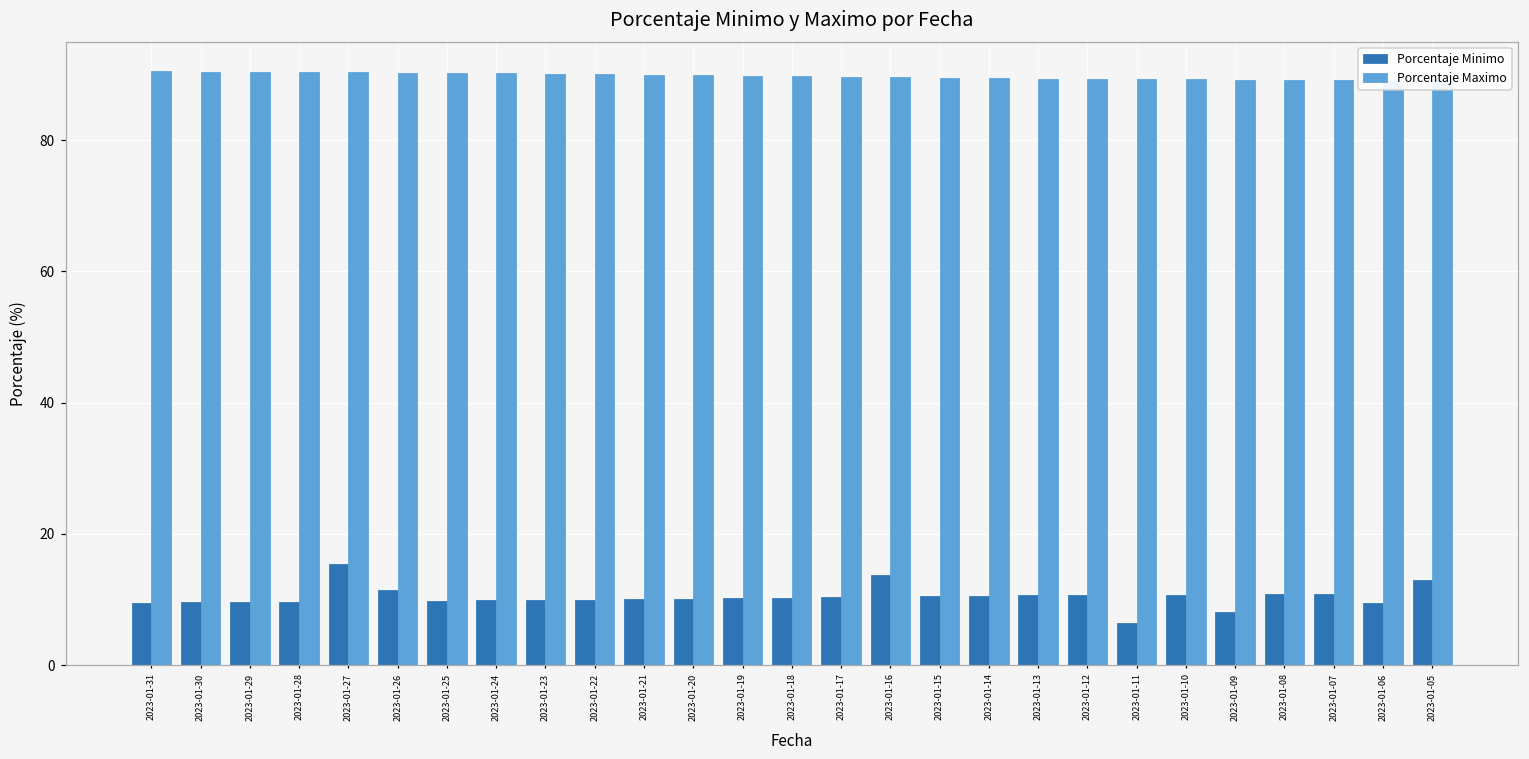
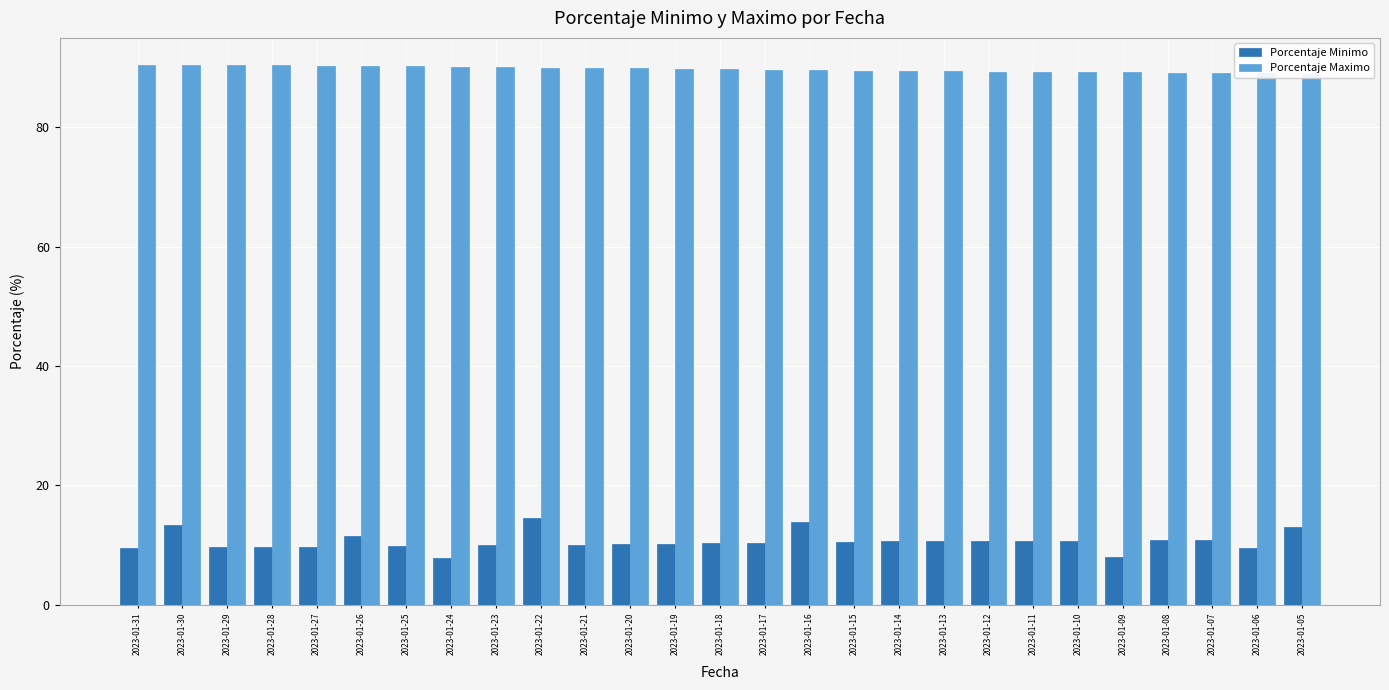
  {
    "Porcentaje Minimo": {
      "2023-01-31": 10,
-     "2023-01-30": 10,
+     "2023-01-30": 13,
      "2023-01-29": 10,
      "2023-01-28": 10,
-     "2023-01-27": 15,
+     "2023-01-27": 10,
      "2023-01-26": 11,
      "2023-01-25": 10,
-     "2023-01-24": 10,
+     "2023-01-24": 8,
      "2023-01-23": 10,
-     "2023-01-22": 10,
+     "2023-01-22": 15,
      "2023-01-21": 10,
      "2023-01-20": 10,
      "2023-01-19": 10,
      "2023-01-18": 10,
      "2023-01-17": 10,
      "2023-01-16": 14,
      "2023-01-15": 11,
      "2023-01-14": 11,
      "2023-01-13": 11,
      "2023-01-12": 11,
-     "2023-01-11": 6,
+     "2023-01-11": 11,
      "2023-01-10": 11,
      "2023-01-09": 8,
      "2023-01-08": 11,
      "2023-01-07": 11,
      "2023-01-06": 10,
      "2023-01-05": 13
    },
    "Porcentaje Maximo": {
      "2023-01-31": 90,
      "2023-01-30": 90,
      "2023-01-29": 90,
      "2023-01-28": 90,
      "2023-01-27": 90,
      "2023-01-26": 90,
      "2023-01-25": 90,
      "2023-01-24": 90,
      "2023-01-23": 90,
      "2023-01-22": 90,
      "2023-01-21": 90,
      "2023-01-20": 90,
      "2023-01-19": 90,
      "2023-01-18": 90,
      "2023-01-17": 90,
      "2023-01-16": 90,
      "2023-01-15": 89,
      "2023-01-14": 89,
      "2023-01-13": 89,
      "2023-01-12": 89,
      "2023-01-11": 89,
      "2023-01-10": 89,
      "2023-01-09": 89,
      "2023-01-08": 89,
      "2023-01-07": 89
    }
  }
